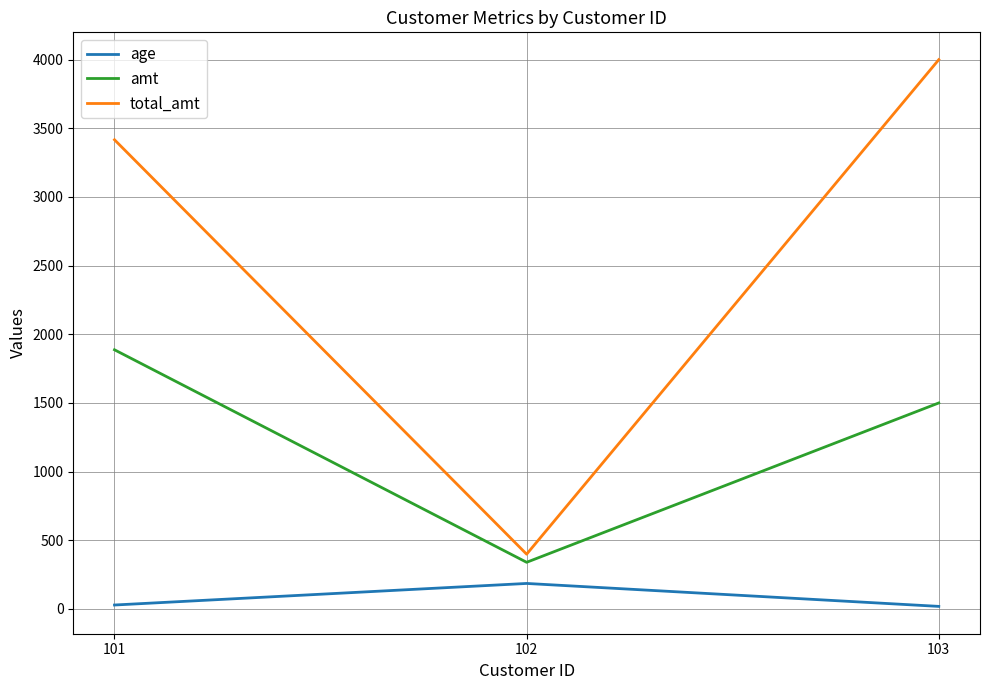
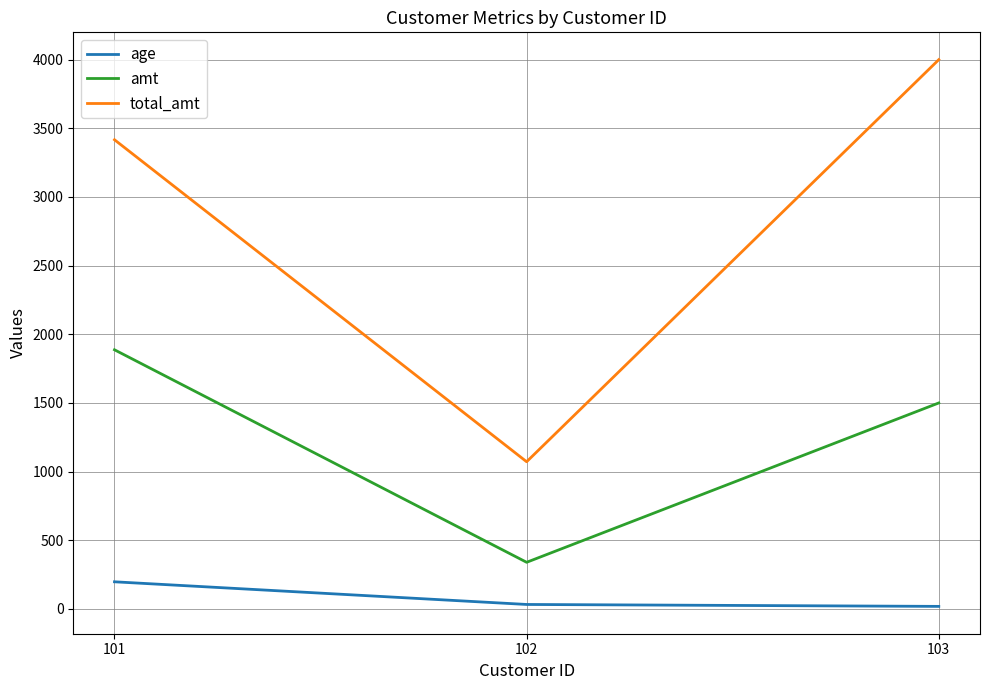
  {
    "age": {
-     "101": 30,
-     "102": 190,
+     "101": 200,
+     "102": 30,
      "103": 20
    },
    "amt": {
      "101": 1890,
      "102": 340,
      "103": 1500
    },
    "total_amt": {
      "101": 3420,
-     "102": 400,
+     "102": 1070,
      "103": 4000
    }
  }
